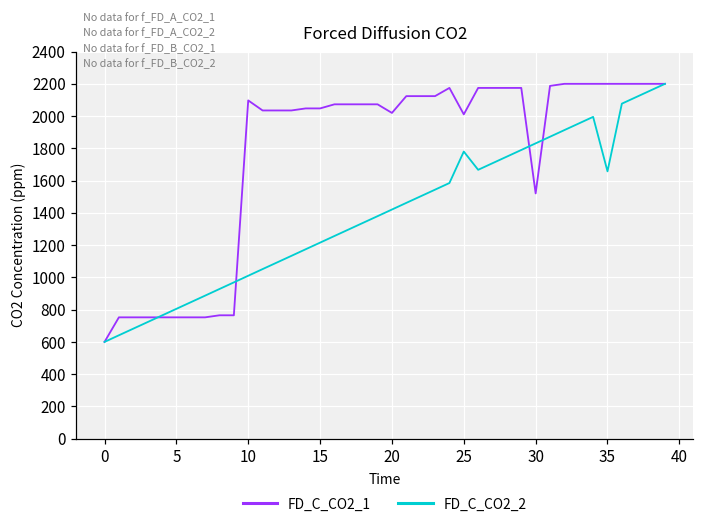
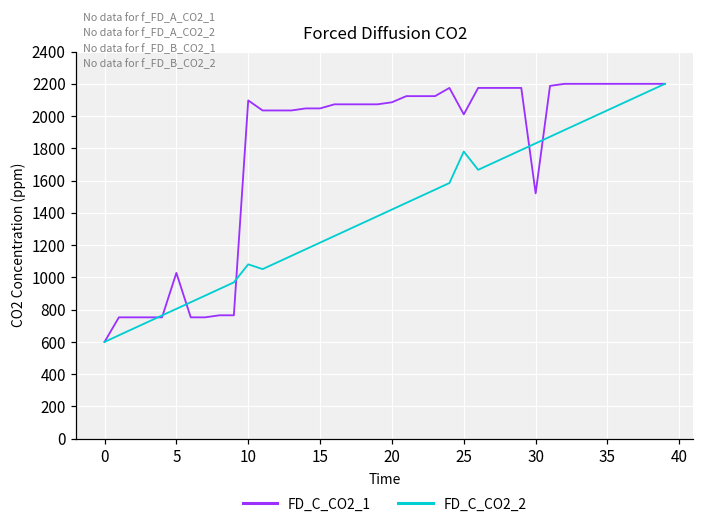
  {
    "FD_C_CO2_1": {
-     "5": 750,
+     "5": 1030,
      "10": 2100,
      "15": 2050,
-     "20": 2020,
+     "20": 2090,
      "25": 2010,
      "30": 1520,
      "35": 2200
    },
    "FD_C_CO2_2": {
      "5": 810,
-     "10": 1010,
+     "10": 1080,
      "15": 1220,
      "20": 1420,
      "25": 1780,
      "30": 1830,
-     "35": 1660
+     "35": 2040
    }
  }
